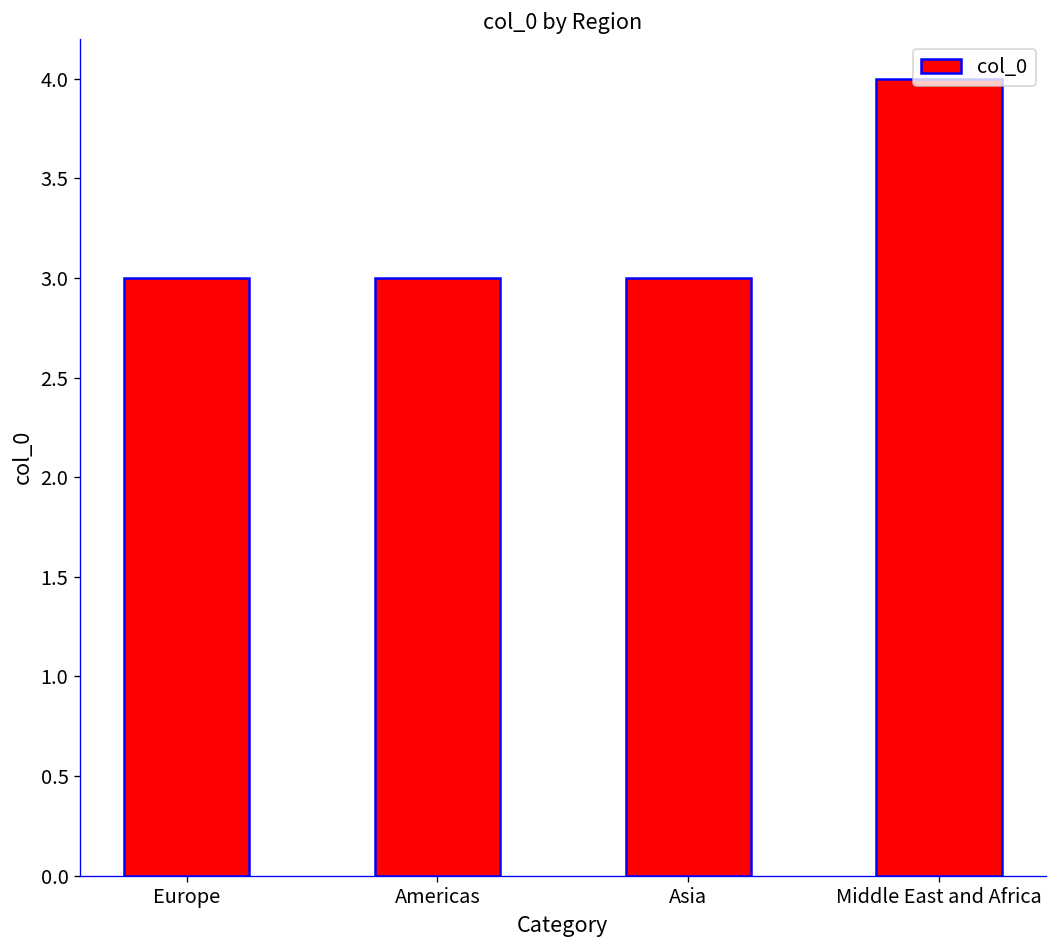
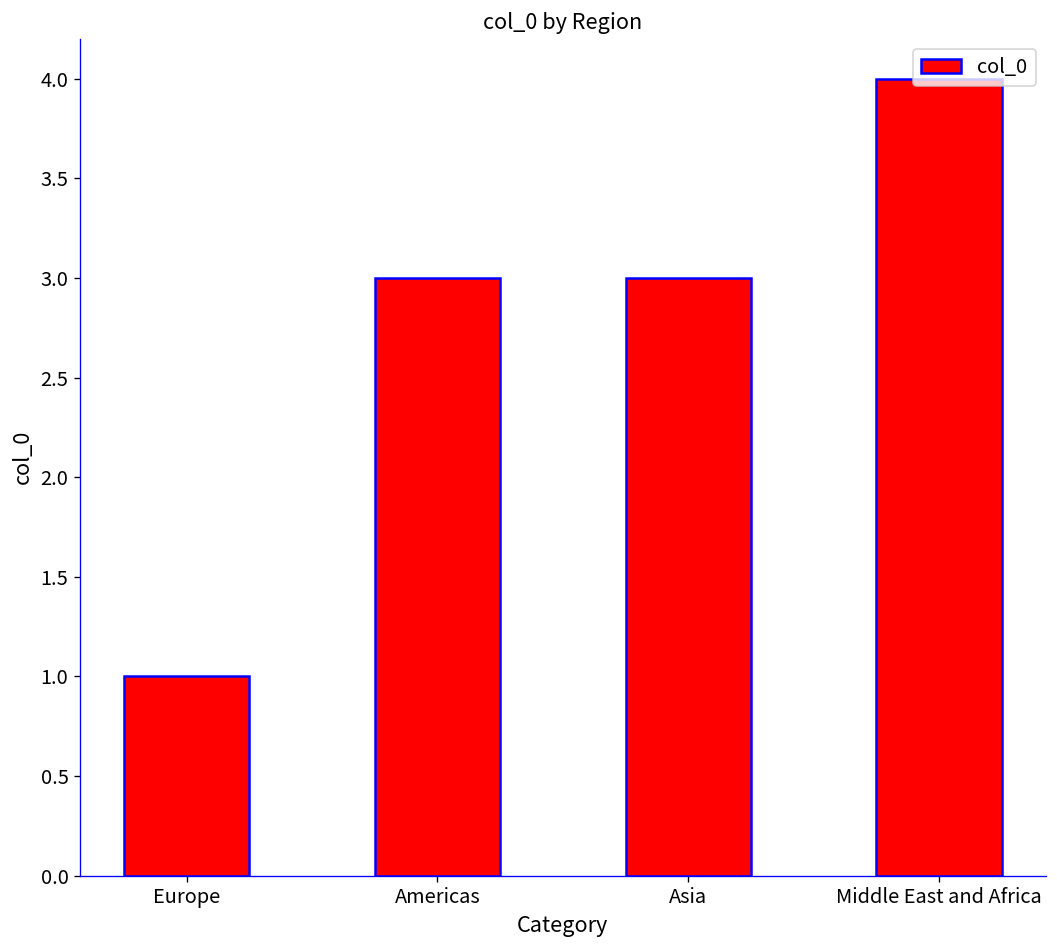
  {
-   "Europe": 3,
+   "Europe": 1,
    "Americas": 3,
    "Asia": 3
  }
